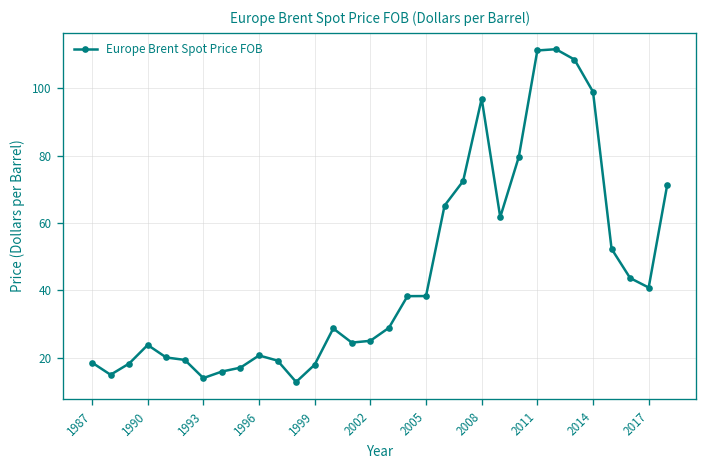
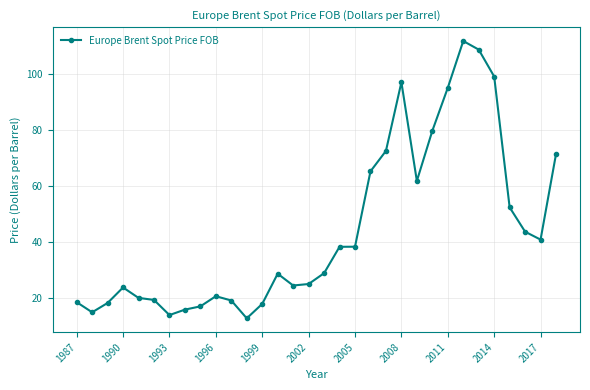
  {
    "1987": 19,
    "1990": 24,
    "1993": 14,
    "1996": 21,
    "1999": 18,
    "2002": 25,
    "2005": 38,
    "2008": 97,
-   "2011": 111,
+   "2011": 95,
    "2014": 99,
    "2017": 41
  }
